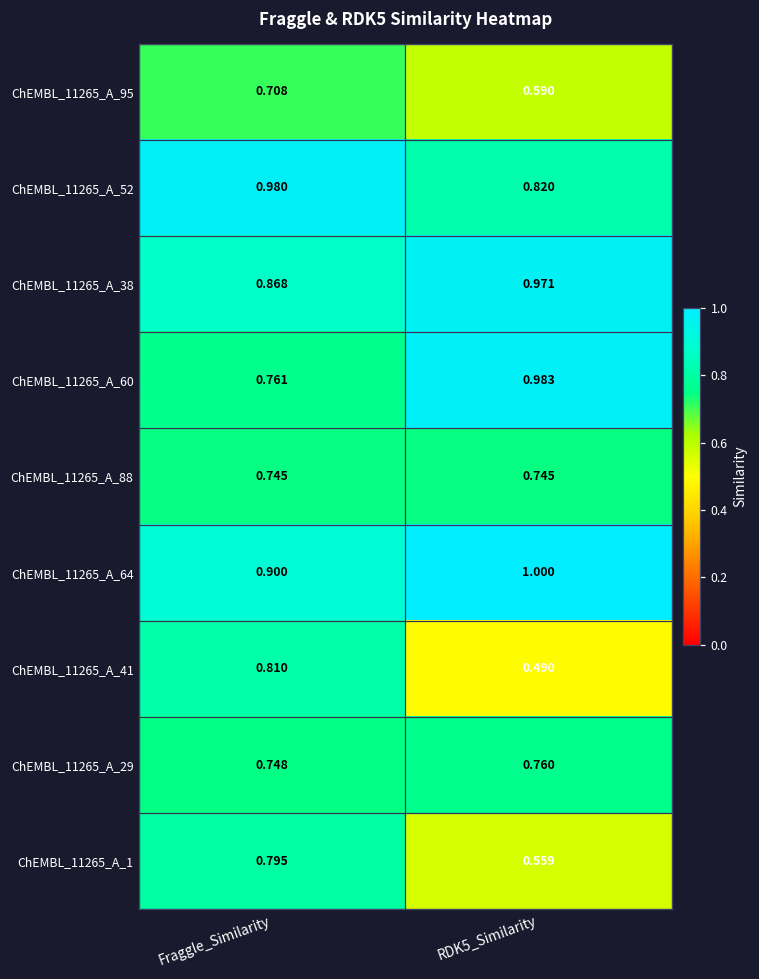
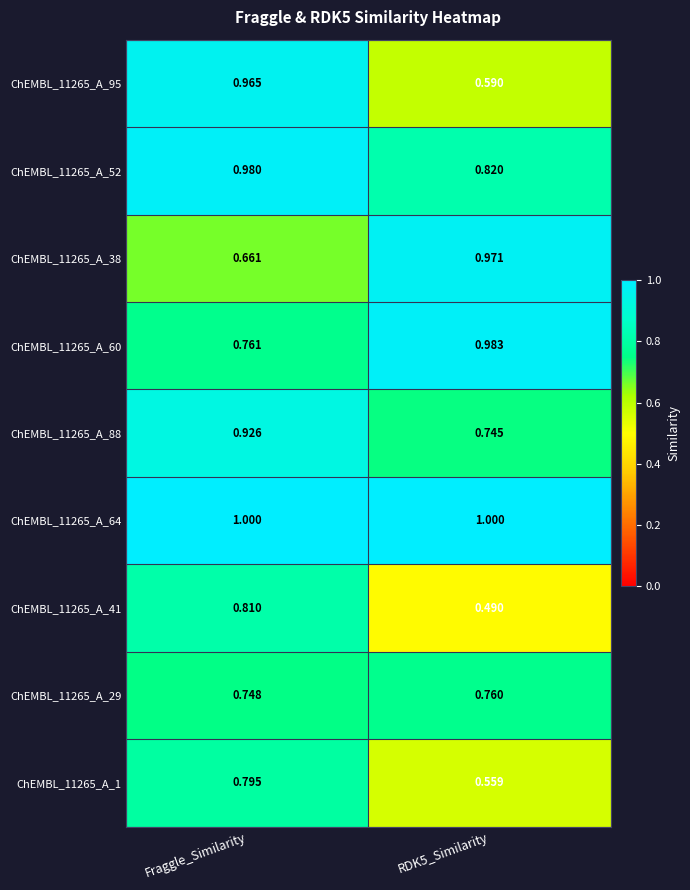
  {
    "ChEMBL_11265_A_95": {
-     "Fraggle_Similarity": 0.708,
+     "Fraggle_Similarity": 0.965,
      "RDK5_Similarity": 0.590
    },
    "ChEMBL_11265_A_52": {
      "Fraggle_Similarity": 0.980,
      "RDK5_Similarity": 0.820
    },
    "ChEMBL_11265_A_38": {
-     "Fraggle_Similarity": 0.868,
+     "Fraggle_Similarity": 0.661,
      "RDK5_Similarity": 0.971
    },
    "ChEMBL_11265_A_60": {
      "Fraggle_Similarity": 0.761,
      "RDK5_Similarity": 0.983
    },
    "ChEMBL_11265_A_88": {
-     "Fraggle_Similarity": 0.745,
+     "Fraggle_Similarity": 0.926,
      "RDK5_Similarity": 0.745
    },
    "ChEMBL_11265_A_64": {
-     "Fraggle_Similarity": 0.900,
+     "Fraggle_Similarity": 1.000,
      "RDK5_Similarity": 1.000
    },
    "ChEMBL_11265_A_41": {
      "Fraggle_Similarity": 0.810,
      "RDK5_Similarity": 0.490
    },
    "ChEMBL_11265_A_29": {
      "Fraggle_Similarity": 0.748,
      "RDK5_Similarity": 0.760
    },
    "ChEMBL_11265_A_1": {
      "Fraggle_Similarity": 0.795,
      "RDK5_Similarity": 0.559
    }
  }
